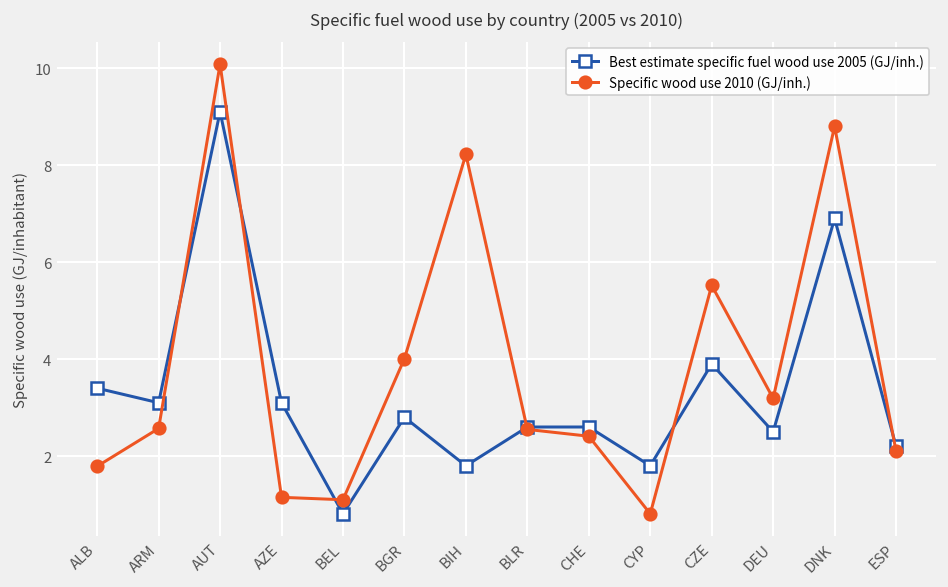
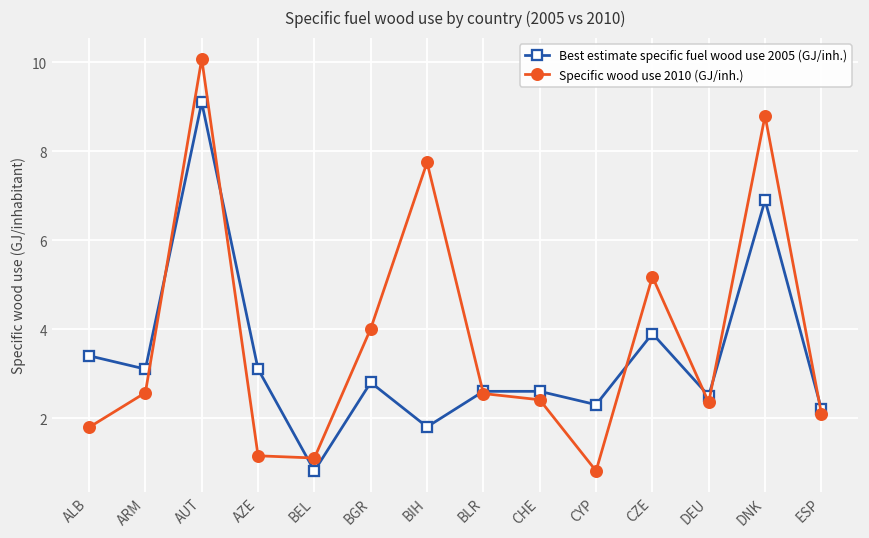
  {
    "Best estimate specific fuel wood use 2005 (GJ/inh.)": {
      "ALB": 3.4,
      "ARM": 3.1,
      "AUT": 9.1,
      "AZE": 3.1,
      "BEL": 0.8,
      "BGR": 2.8,
      "BIH": 1.8,
      "CHE": 2.6,
-     "CYP": 1.8,
+     "CYP": 2.3,
      "CZE": 3.9,
      "DEU": 2.5,
      "DNK": 6.9,
      "ESP": 2.2
    },
    "Specific wood use 2010 (GJ/inh.)": {
      "ALB": 1.8,
      "ARM": 2.6,
      "AUT": 10.1,
      "AZE": 1.2,
      "BEL": 1.1,
      "BGR": 4.0,
-     "BIH": 8.2,
+     "BIH": 7.8,
      "CHE": 2.4,
      "CYP": 0.8,
-     "CZE": 5.5,
-     "DEU": 3.2,
+     "CZE": 5.2,
+     "DEU": 2.4,
      "DNK": 8.8,
      "ESP": 2.1
    }
  }
